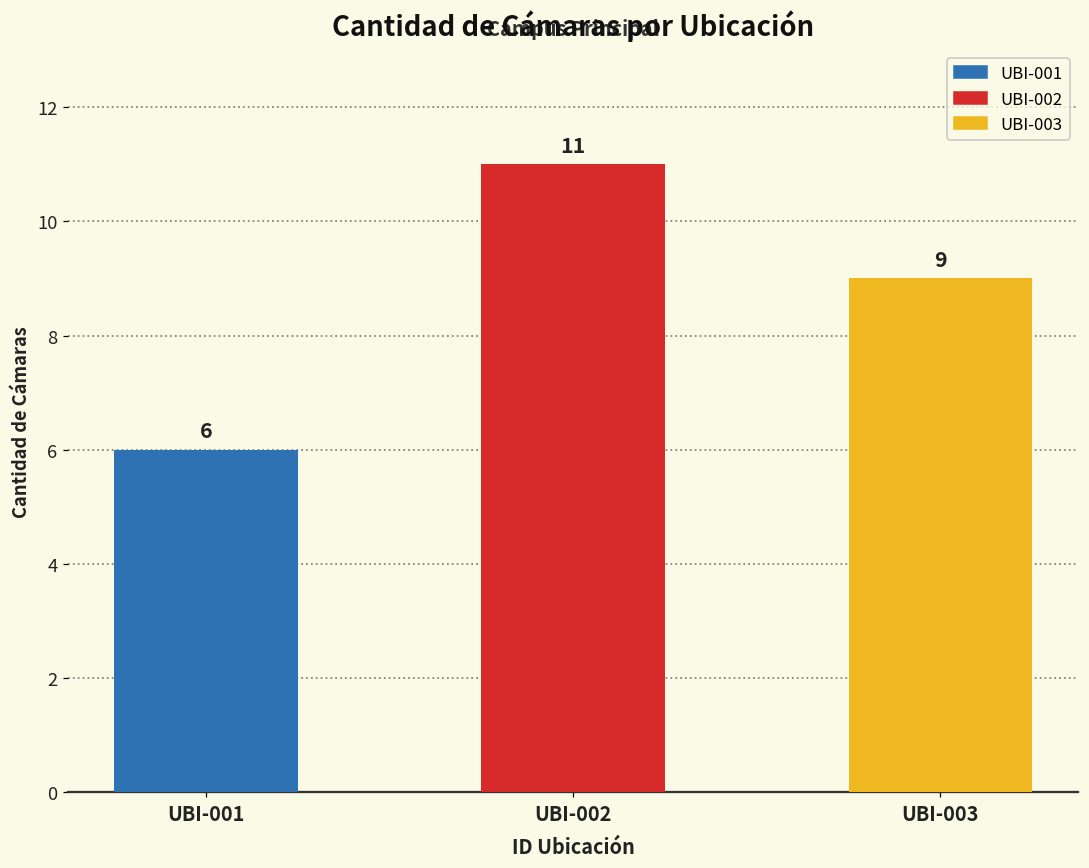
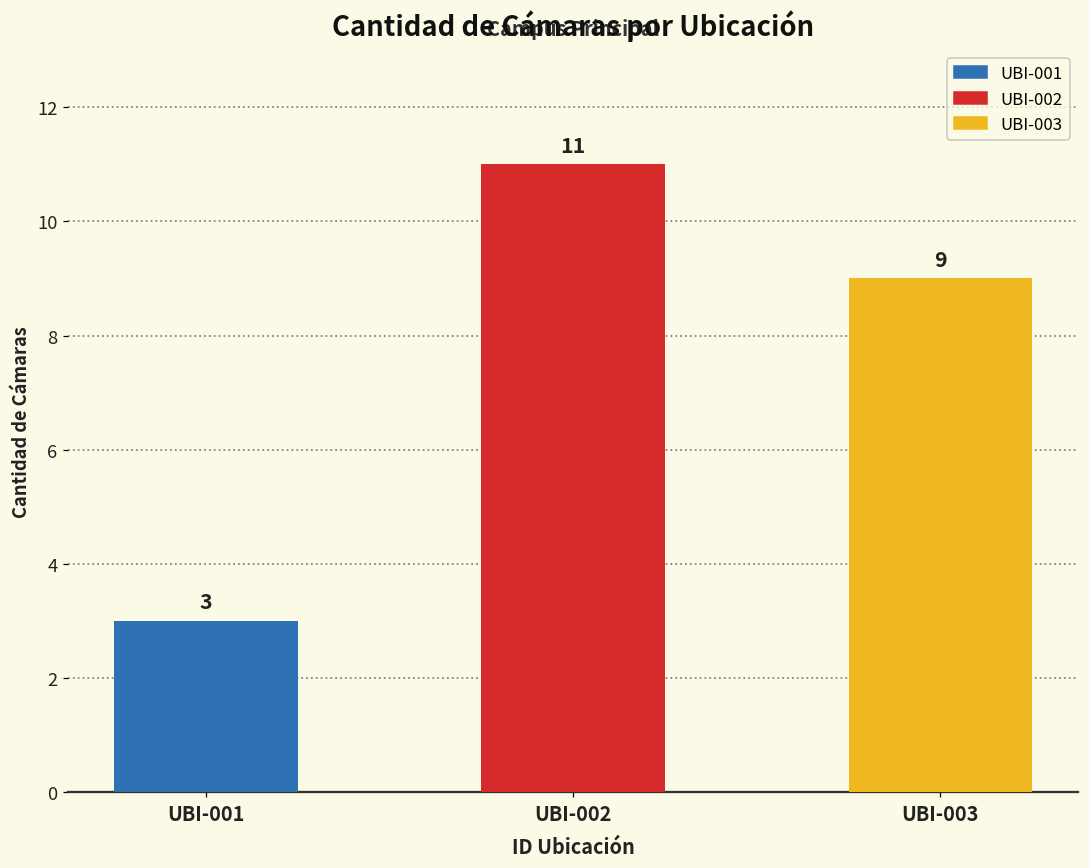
  {
-   "UBI-001": 6,
+   "UBI-001": 3,
    "UBI-002": 11,
    "UBI-003": 9
  }
